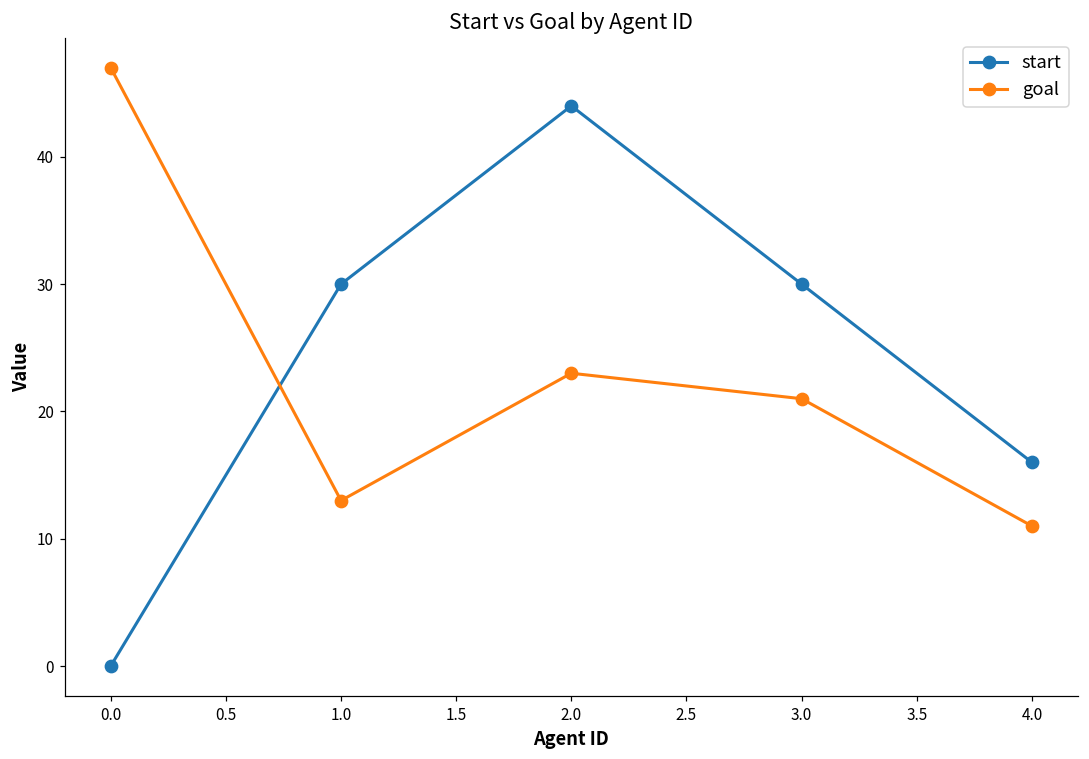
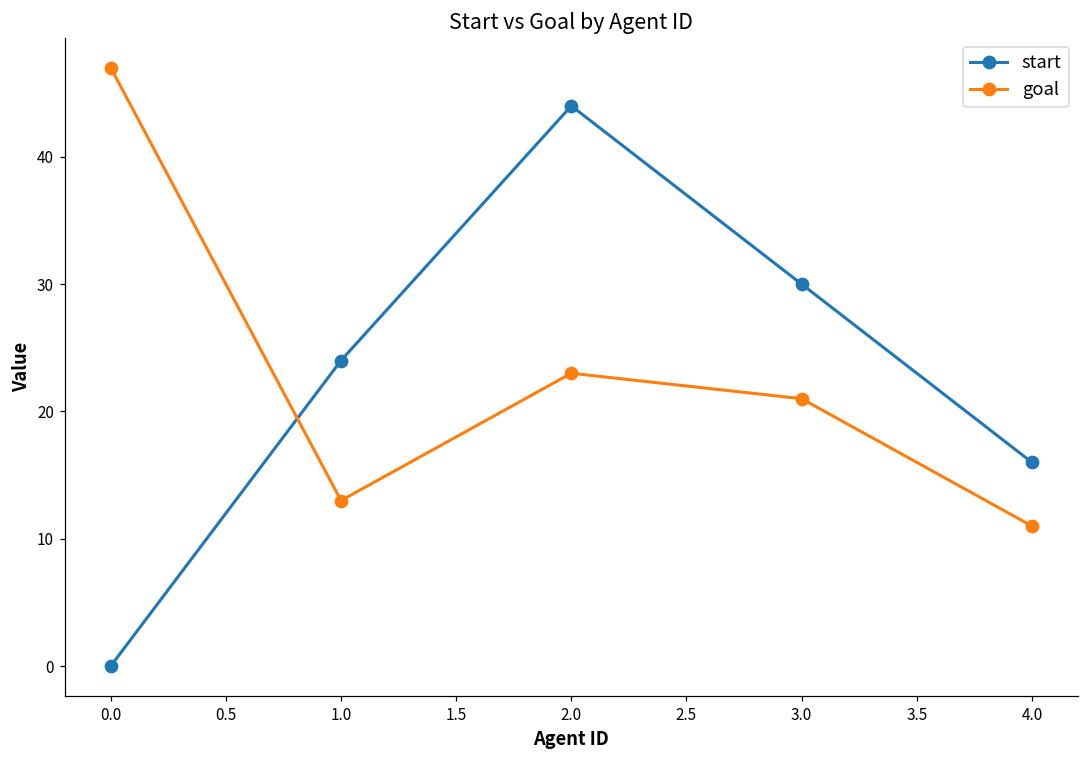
  {
    "start": {
      "0.0": 0,
-     "1.0": 30,
+     "1.0": 24,
      "2.0": 44,
      "3.0": 30,
      "4.0": 16
    },
    "goal": {
      "0.0": 47,
      "1.0": 13,
      "2.0": 23,
      "3.0": 21,
      "4.0": 11
    }
  }
